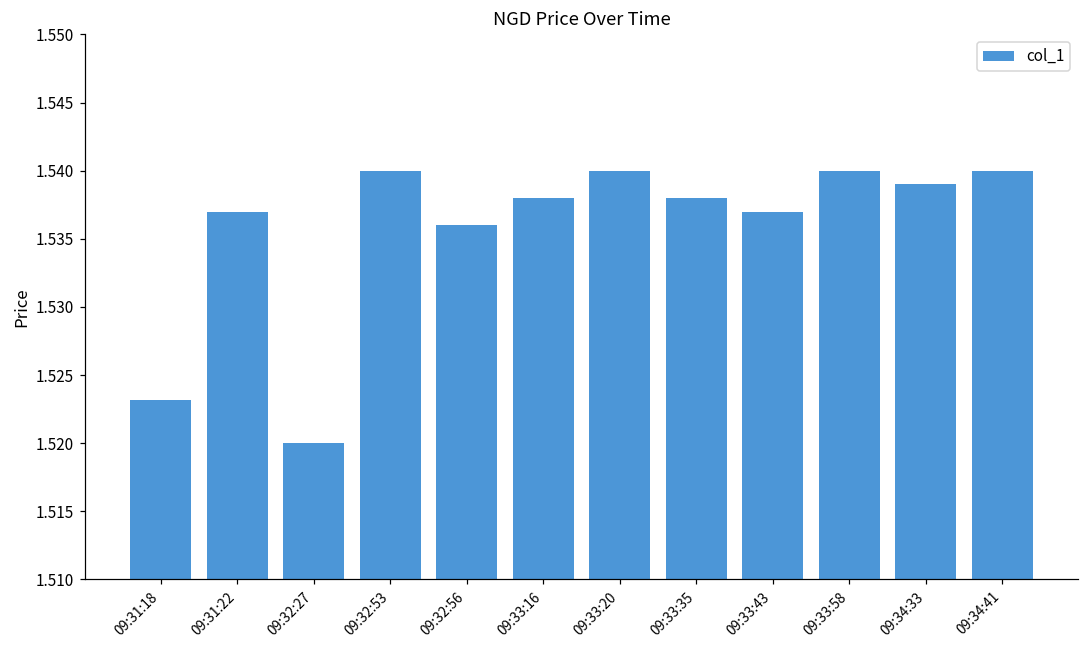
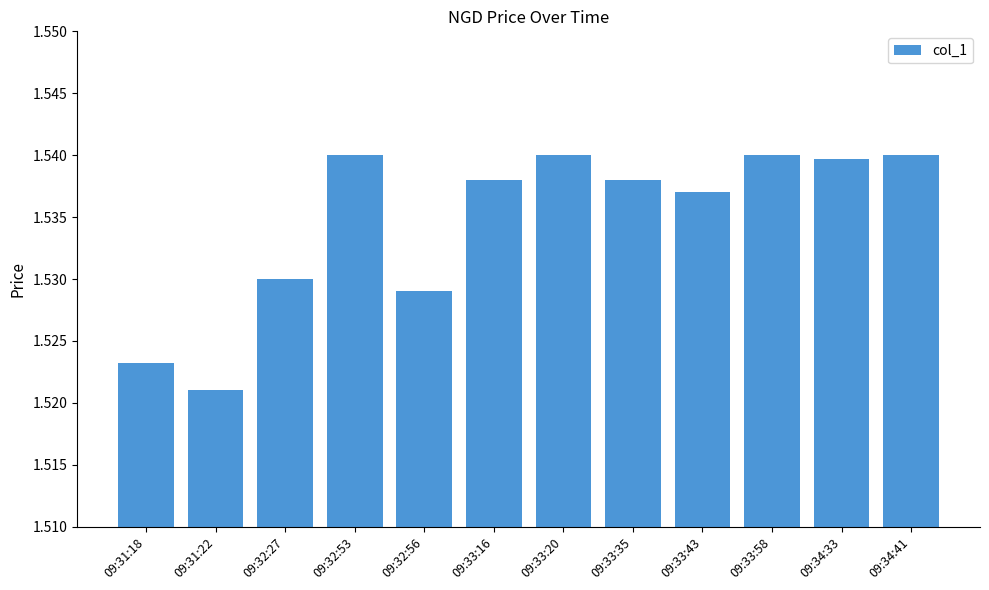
  {
    "09:31:18": 1.5232,
-   "09:31:22": 1.537,
-   "09:32:27": 1.52,
+   "09:31:22": 1.521,
+   "09:32:27": 1.53,
    "09:32:53": 1.5400,
-   "09:32:56": 1.536,
+   "09:32:56": 1.529,
    "09:33:16": 1.5380,
    "09:33:20": 1.5400,
    "09:33:35": 1.5380,
    "09:33:43": 1.5370,
    "09:33:58": 1.5400,
-   "09:34:33": 1.5390,
+   "09:34:33": 1.5397,
    "09:34:41": 1.5400
  }
